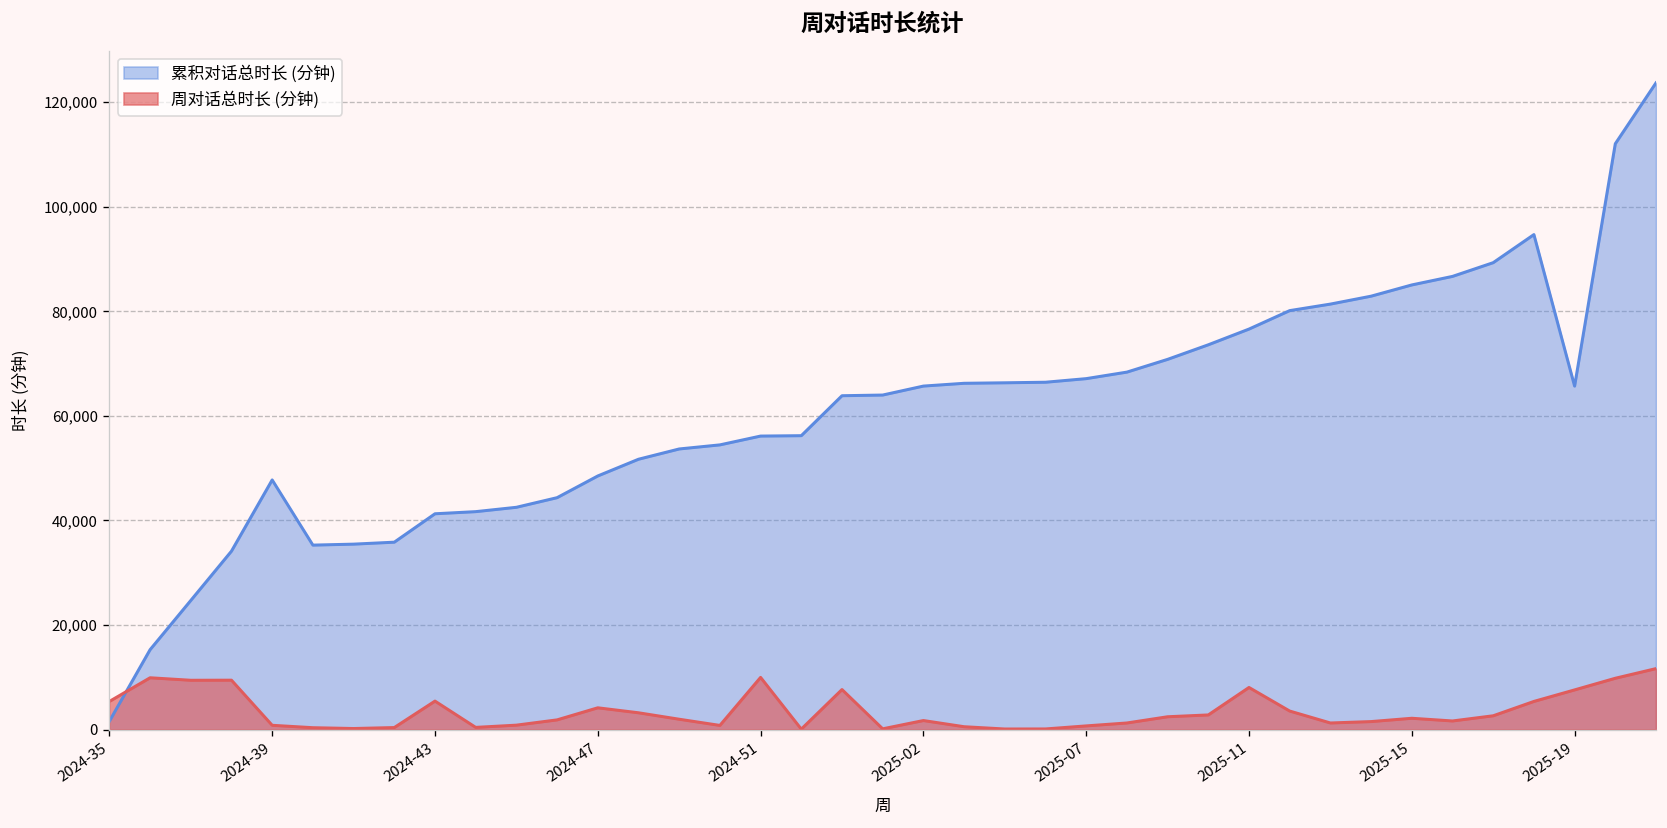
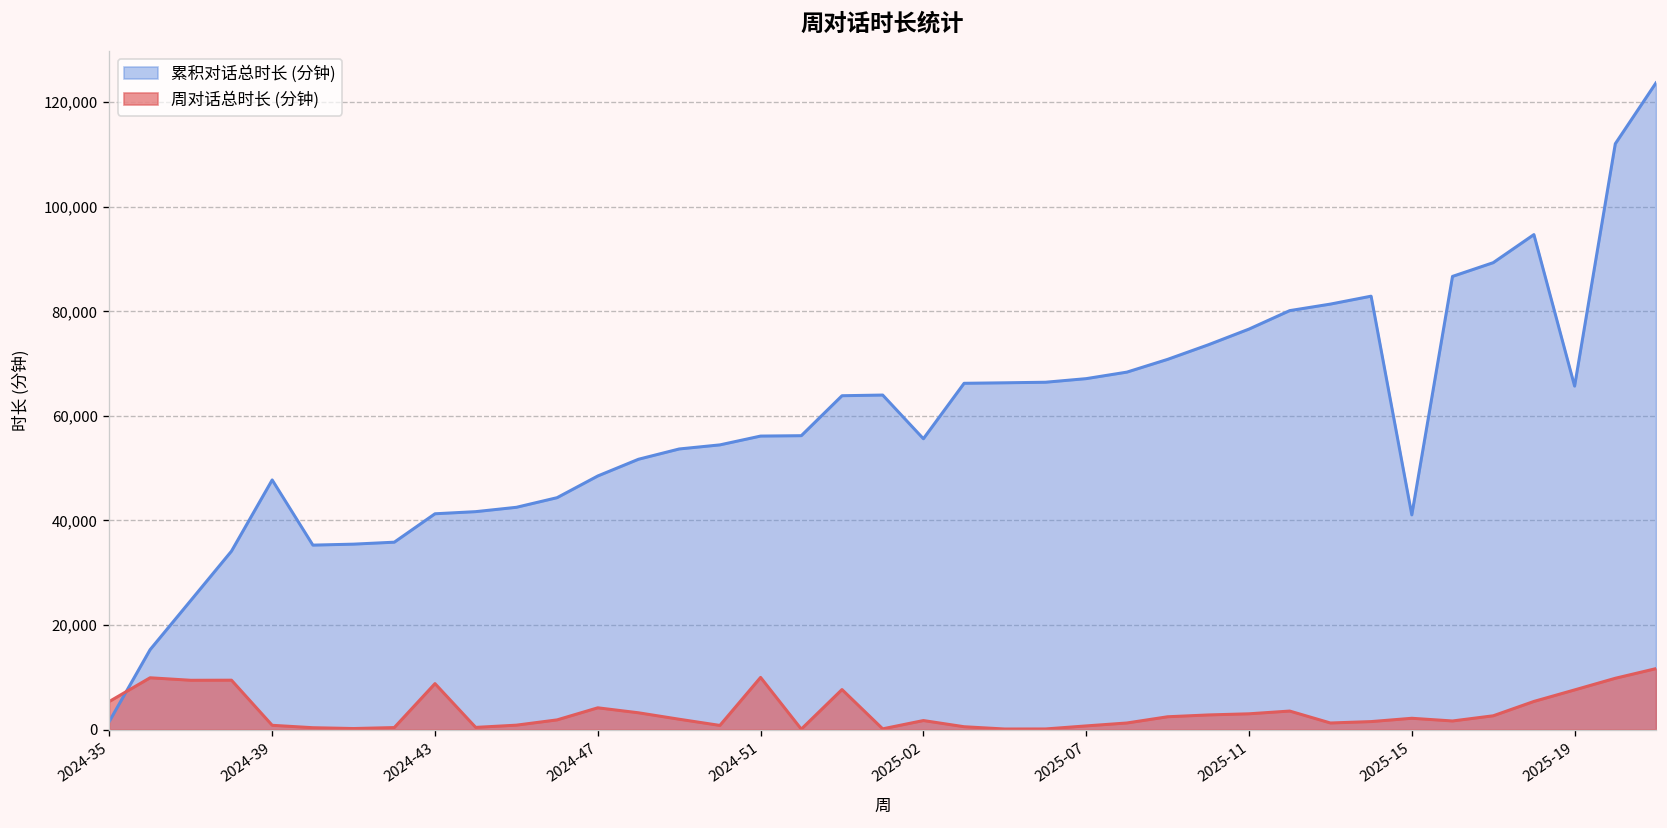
  {
    "累积对话总时长 (分钟)": {
      "2024-35": "2,000",
      "2024-39": "48,000",
      "2024-43": "41,000",
      "2024-47": "49,000",
      "2024-51": "56,000",
-     "2025-02": "66,000",
+     "2025-02": "56,000",
      "2025-07": "67,000",
      "2025-11": "77,000",
-     "2025-15": "85,000",
+     "2025-15": "41,000",
      "2025-19": "66,000"
    },
    "周对话总时长 (分钟)": {
      "2024-35": "5,000",
      "2024-39": "1,000",
-     "2024-43": "5,000",
+     "2024-43": "9,000",
      "2024-47": "4,000",
      "2024-51": "10,000",
      "2025-02": "2,000",
      "2025-07": "1,000",
-     "2025-11": "8,000",
+     "2025-11": "3,000",
      "2025-15": "2,000",
      "2025-19": "8,000"
    }
  }
